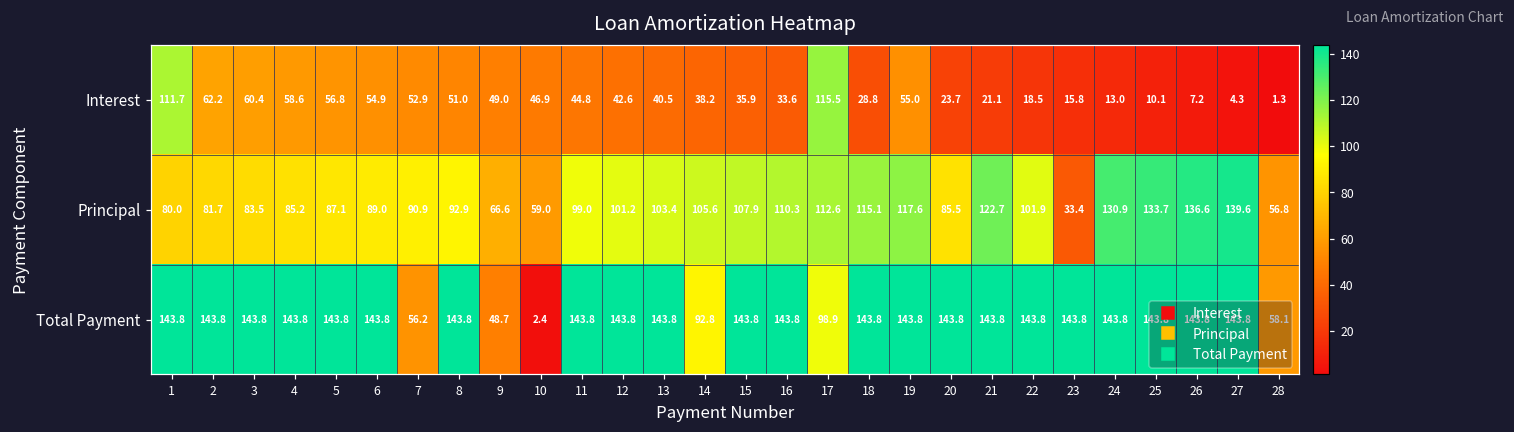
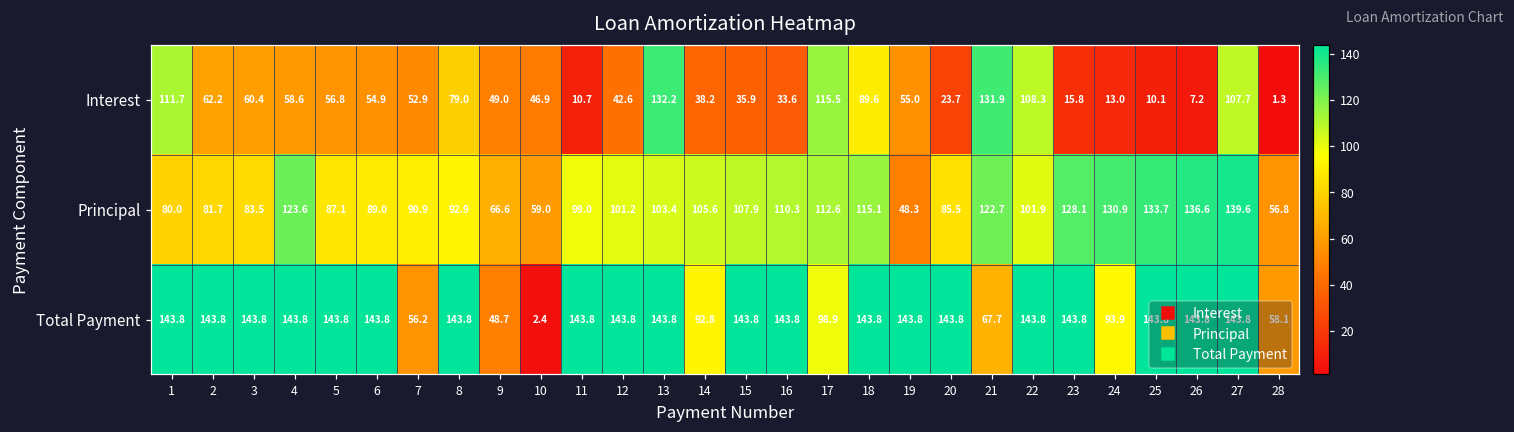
  {
    "Interest": {
      "1": 111.7,
      "2": 62.2,
      "3": 60.4,
      "4": 58.6,
      "5": 56.8,
      "6": 54.9,
      "7": 52.9,
-     "8": 51.0,
+     "8": 79.0,
      "9": 49.0,
      "10": 46.9,
-     "11": 44.8,
+     "11": 10.7,
      "12": 42.6,
-     "13": 40.5,
+     "13": 132.2,
      "14": 38.2,
      "15": 35.9,
      "16": 33.6,
      "17": 115.5,
-     "18": 28.8,
+     "18": 89.6,
      "19": 55.0,
      "20": 23.7,
-     "21": 21.1,
-     "22": 18.5,
+     "21": 131.9,
+     "22": 108.3,
      "23": 15.8,
      "24": 13.0,
      "25": 10.1,
      "26": 7.2,
-     "27": 4.3,
+     "27": 107.7,
      "28": 1.3
    },
    "Principal": {
      "1": 80.0,
      "2": 81.7,
      "3": 83.5,
-     "4": 85.2,
+     "4": 123.6,
      "5": 87.1,
      "6": 89.0,
      "7": 90.9,
      "8": 92.9,
      "9": 66.6,
      "10": 59.0,
      "11": 99.0,
      "12": 101.2,
      "13": 103.4,
      "14": 105.6,
      "15": 107.9,
      "16": 110.3,
      "17": 112.6,
      "18": 115.1,
-     "19": 117.6,
+     "19": 48.3,
      "20": 85.5,
      "21": 122.7,
      "22": 101.9,
-     "23": 33.4,
+     "23": 128.1,
      "24": 130.9,
      "25": 133.7,
      "26": 136.6,
      "27": 139.6,
      "28": 56.8
    },
    "Total Payment": {
      "1": 143.8,
      "2": 143.8,
      "3": 143.8,
      "4": 143.8,
      "5": 143.8,
      "6": 143.8,
      "7": 56.2,
      "8": 143.8,
      "9": 48.7,
      "10": 2.4,
      "11": 143.8,
      "12": 143.8,
      "13": 143.8,
      "14": 92.8,
      "15": 143.8,
      "16": 143.8,
      "17": 98.9,
      "18": 143.8,
      "19": 143.8,
      "20": 143.8,
-     "21": 143.8,
+     "21": 67.7,
      "22": 143.8,
      "23": 143.8,
-     "24": 143.8
+     "24": 93.9
    }
  }
